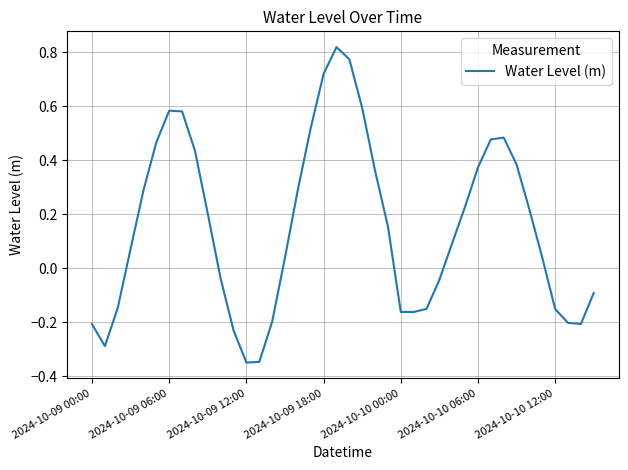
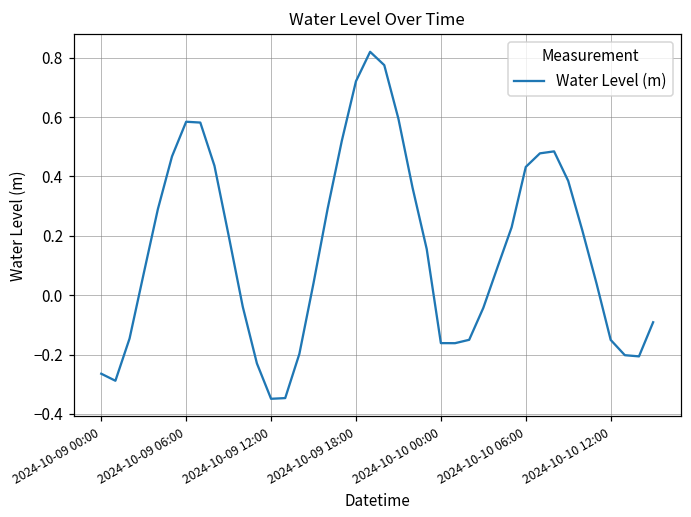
  {
-   "2024-10-09 00:00": -0.21,
+   "2024-10-09 00:00": -0.26,
    "2024-10-09 06:00": 0.58,
    "2024-10-09 12:00": -0.35,
    "2024-10-09 18:00": 0.72,
    "2024-10-10 00:00": -0.16,
-   "2024-10-10 06:00": 0.37,
+   "2024-10-10 06:00": 0.43,
    "2024-10-10 12:00": -0.15
  }
